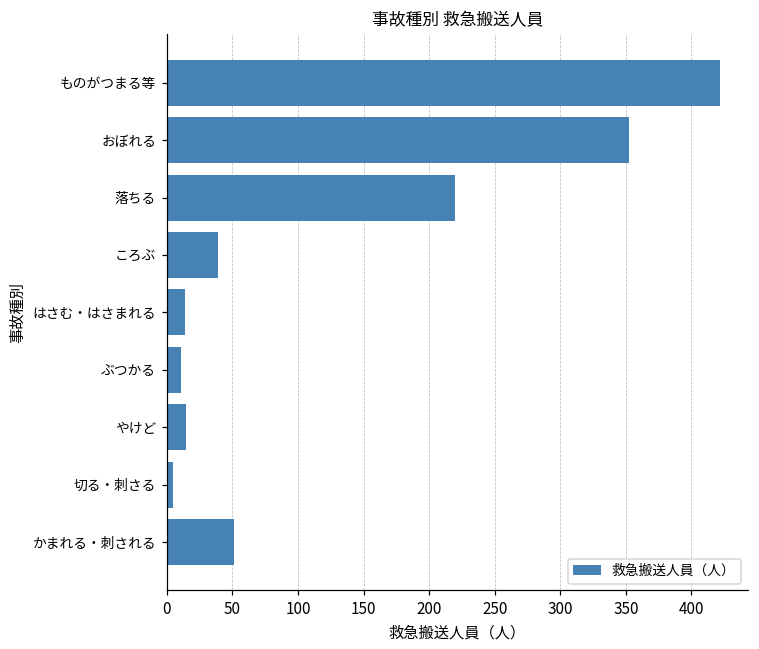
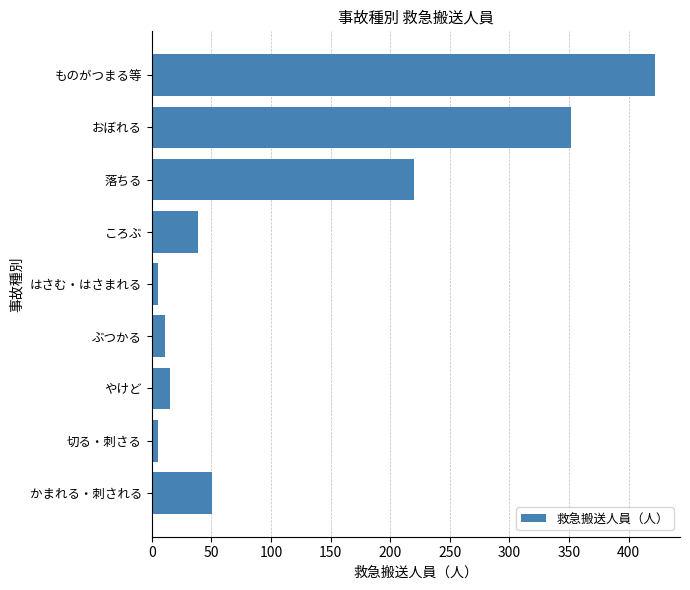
  {
    "ものがつまる等": 422,
    "おぼれる": 352,
    "落ちる": 220,
    "ころぶ": 39,
-   "はさむ・はさまれる": 14,
+   "はさむ・はさまれる": 5,
    "ぶつかる": 11,
    "やけど": 15,
    "切る・刺さる": 5,
    "かまれる・刺される": 51
  }
